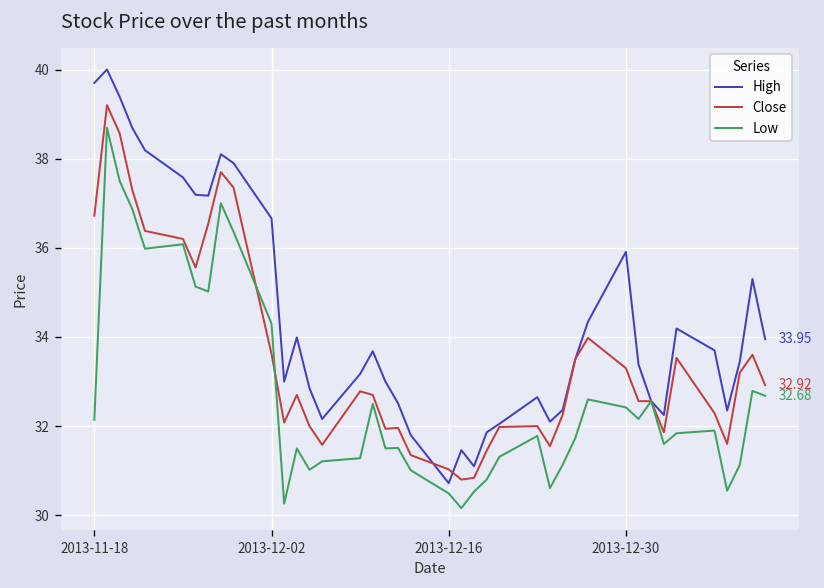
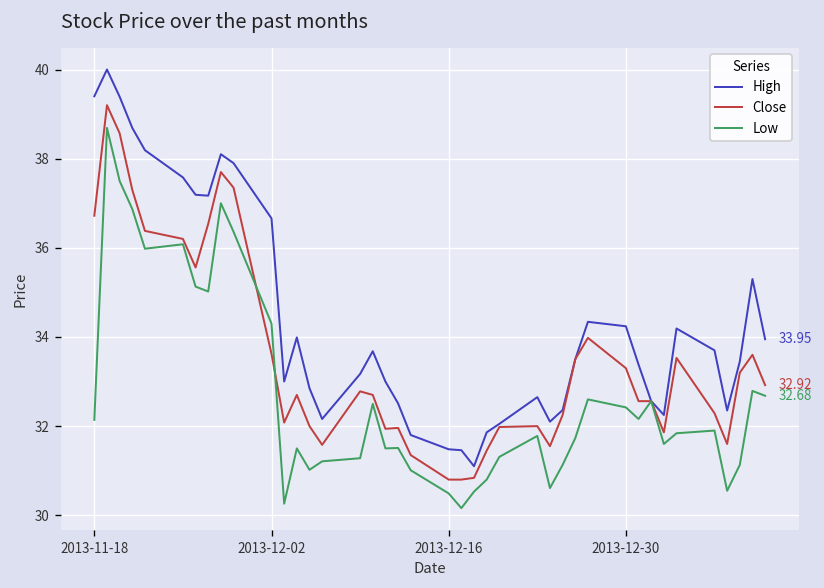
  {
    "High": {
-     "2013-11-18": 39.7,
+     "2013-11-18": 39.4,
      "2013-12-02": 36.7,
-     "2013-12-16": 30.7,
-     "2013-12-30": 35.9
+     "2013-12-16": 31.5,
+     "2013-12-30": 34.2
    },
    "Close": {
      "2013-11-18": 36.7,
      "2013-12-02": 33.6,
-     "2013-12-16": 31.0,
+     "2013-12-16": 30.8,
      "2013-12-30": 33.3
    },
    "Low": {
      "2013-11-18": 32.1,
      "2013-12-02": 34.3,
      "2013-12-16": 30.5,
      "2013-12-30": 32.4
    }
  }
